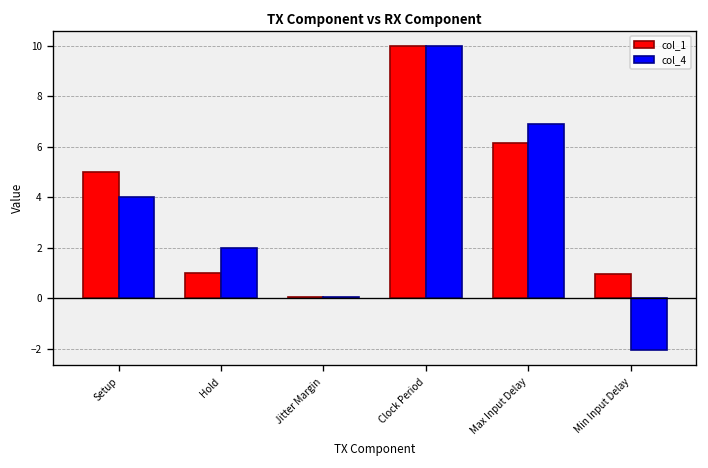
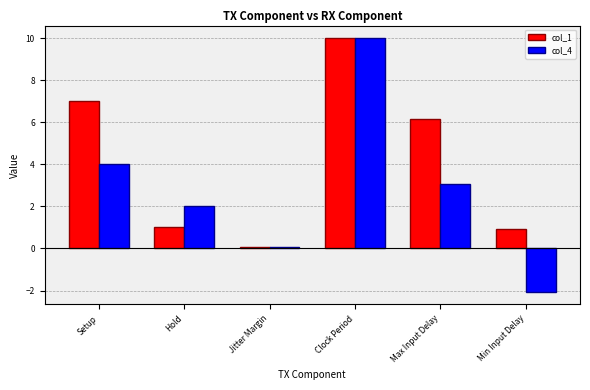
  {
    "col_1": {
-     "Setup": 5,
+     "Setup": 7,
      "Hold": 1,
      "Clock Period": 10,
      "Max Input Delay": 6.2,
      "Min Input Delay": 1
    },
    "col_4": {
      "Setup": 4.0,
      "Hold": 2.0,
      "Clock Period": 10.0,
-     "Max Input Delay": 6.9,
+     "Max Input Delay": 3.1,
      "Min Input Delay": -2.1
    }
  }
